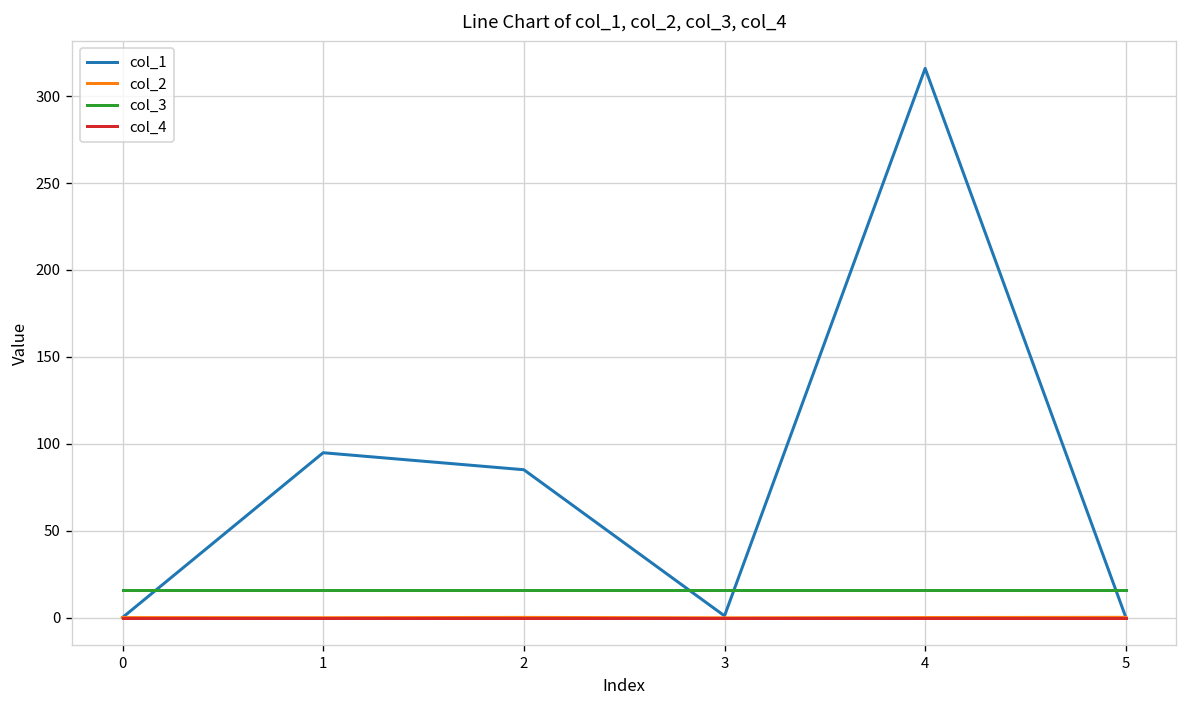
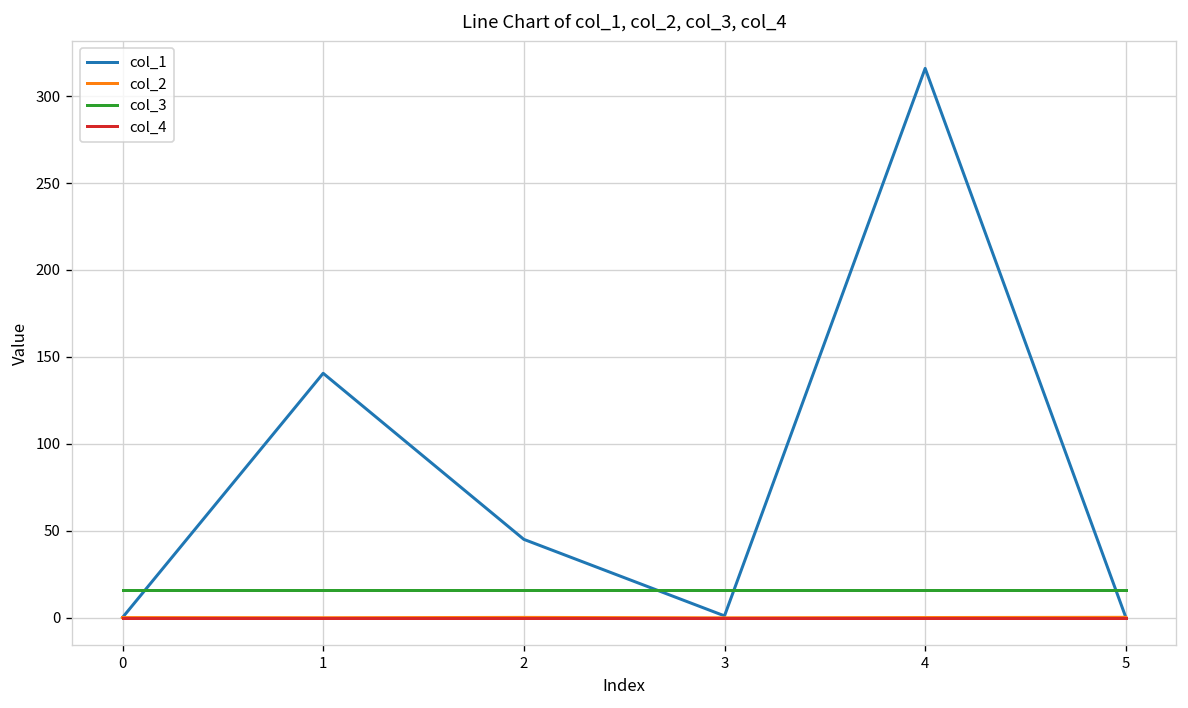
  {
    "col_1": {
-     "1": 95,
-     "2": 85,
+     "1": 141,
+     "2": 45,
      "4": 316
    },
    "col_3": {
      "0": 16,
      "1": 16,
      "2": 16,
      "3": 16,
      "4": 16,
      "5": 16
    }
  }
